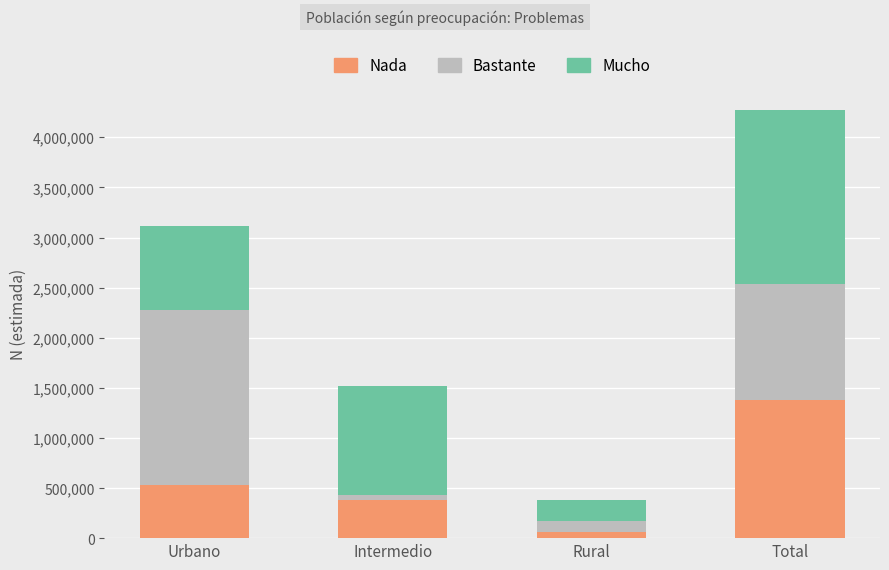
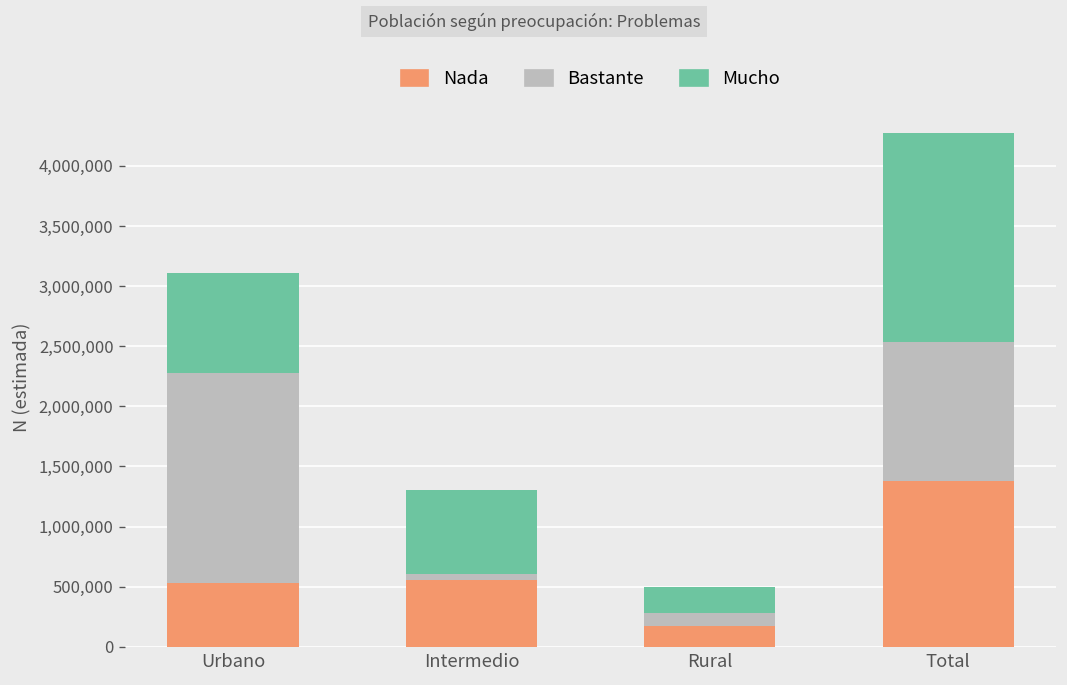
  {
    "Nada": {
      "Urbano": "530,000",
-     "Intermedio": "380,000",
-     "Rural": "60,000",
+     "Intermedio": "560,000",
+     "Rural": "170,000",
      "Total": "1,380,000"
    },
    "Bastante": {
      "Urbano": "1,750,000",
      "Intermedio": "50,000",
      "Rural": "110,000",
      "Total": "1,150,000"
    },
    "Mucho": {
      "Urbano": "830,000",
-     "Intermedio": "1,080,000",
+     "Intermedio": "690,000",
      "Rural": "210,000",
      "Total": "1,740,000"
    }
  }
